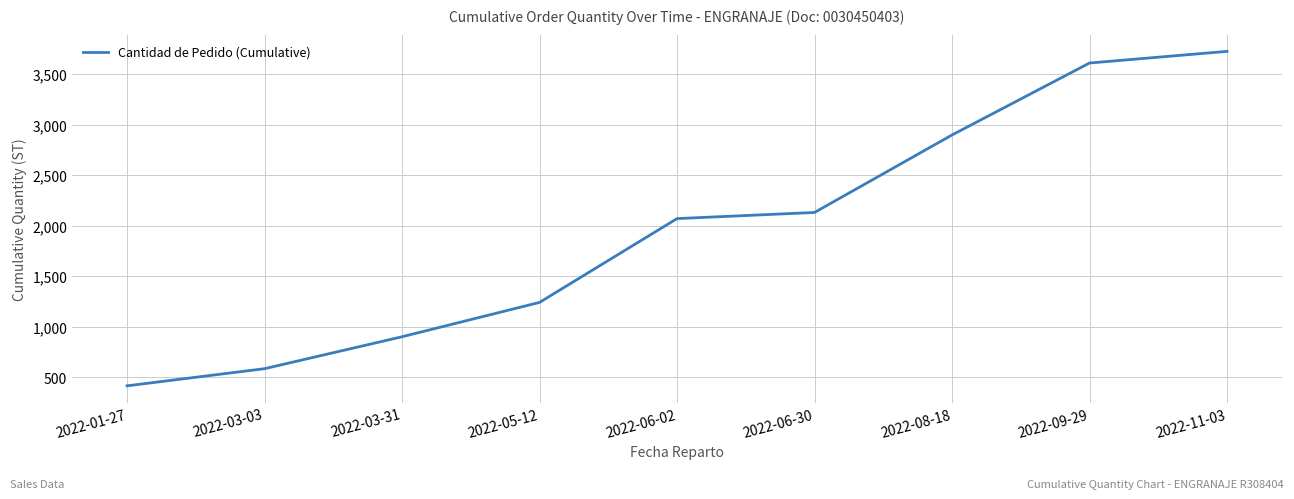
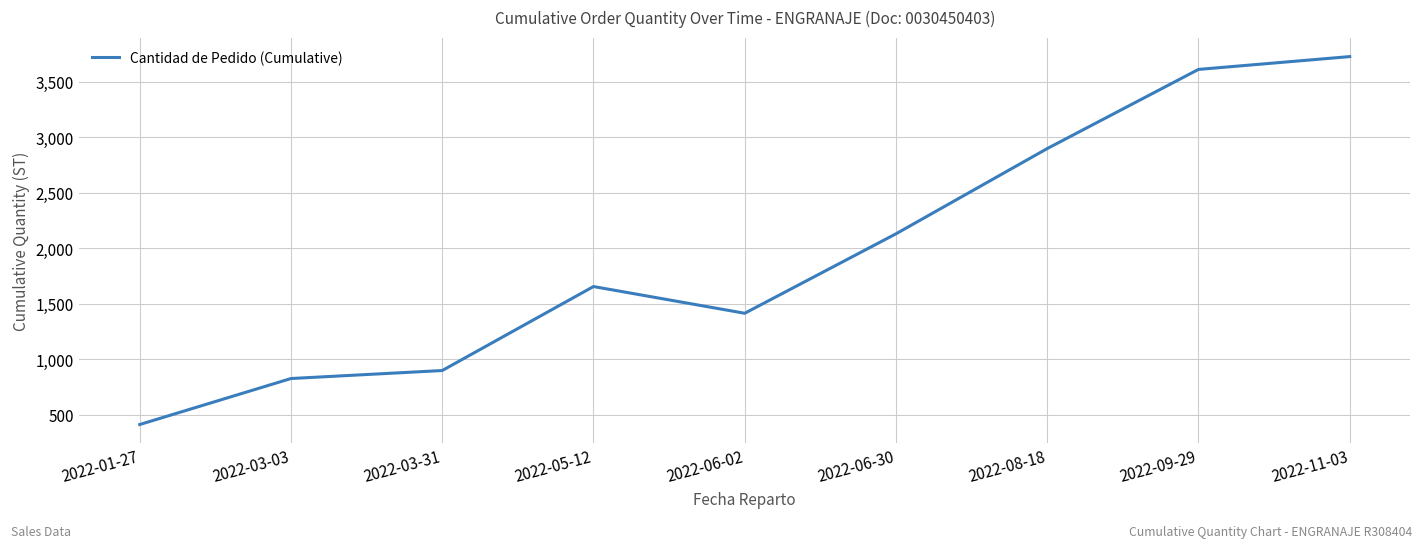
  {
    "2022-01-27": "410",
-   "2022-03-03": "580",
+   "2022-03-03": "830",
    "2022-03-31": "900",
-   "2022-05-12": "1,240",
-   "2022-06-02": "2,070",
+   "2022-05-12": "1,660",
+   "2022-06-02": "1,420",
    "2022-06-30": "2,130",
    "2022-08-18": "2,900",
    "2022-09-29": "3,610",
    "2022-11-03": "3,730"
  }
